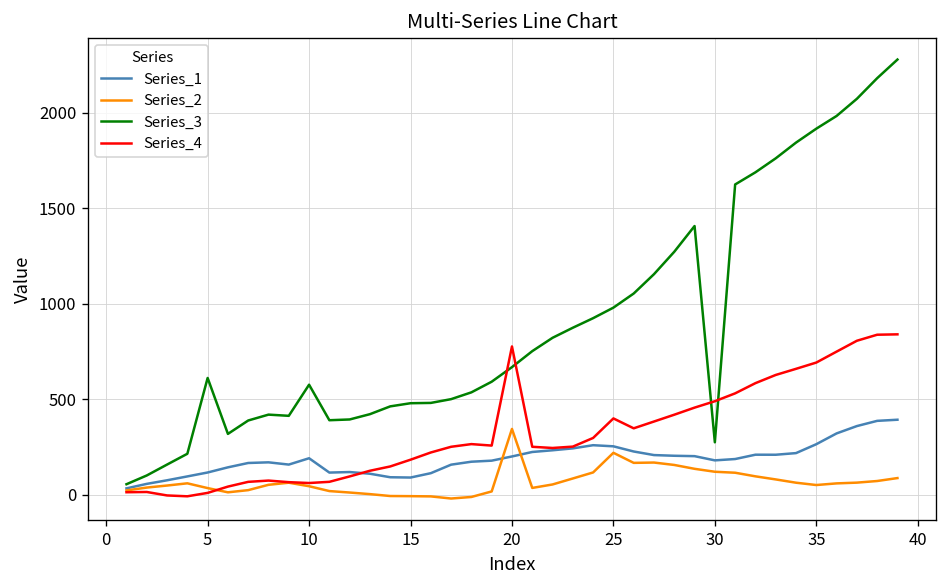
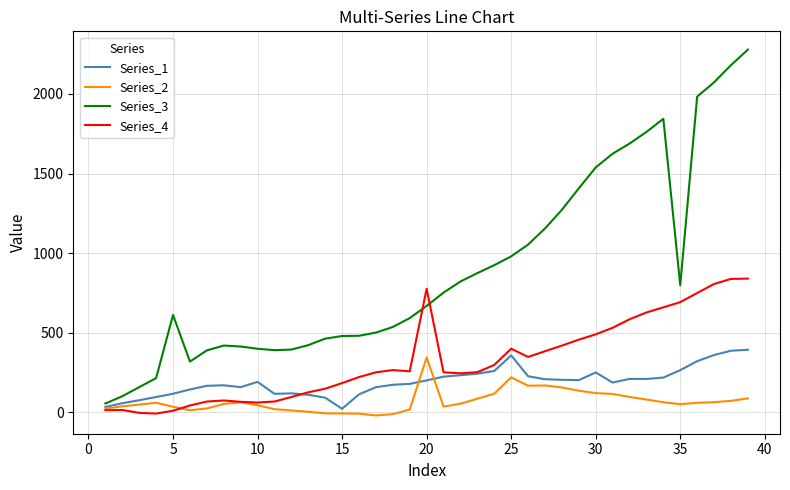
  {
    "Series_1": {
      "5": 120,
      "10": 190,
-     "15": 90,
+     "15": 20,
      "20": 200,
-     "25": 250,
-     "30": 180,
+     "25": 360,
+     "30": 250,
      "35": 260
    },
    "Series_2": {
      "5": 30,
      "10": 40,
      "15": -10,
      "20": 340,
      "25": 220,
      "30": 120,
      "35": 50
    },
    "Series_3": {
      "5": 610,
-     "10": 580,
+     "10": 400,
      "15": 480,
      "20": 670,
      "25": 980,
-     "30": 270,
-     "35": 1920
+     "30": 1540,
+     "35": 800
    },
    "Series_4": {
      "5": 10,
      "10": 60,
      "15": 180,
      "20": 780,
      "25": 400,
      "30": 490,
      "35": 690
    }
  }
